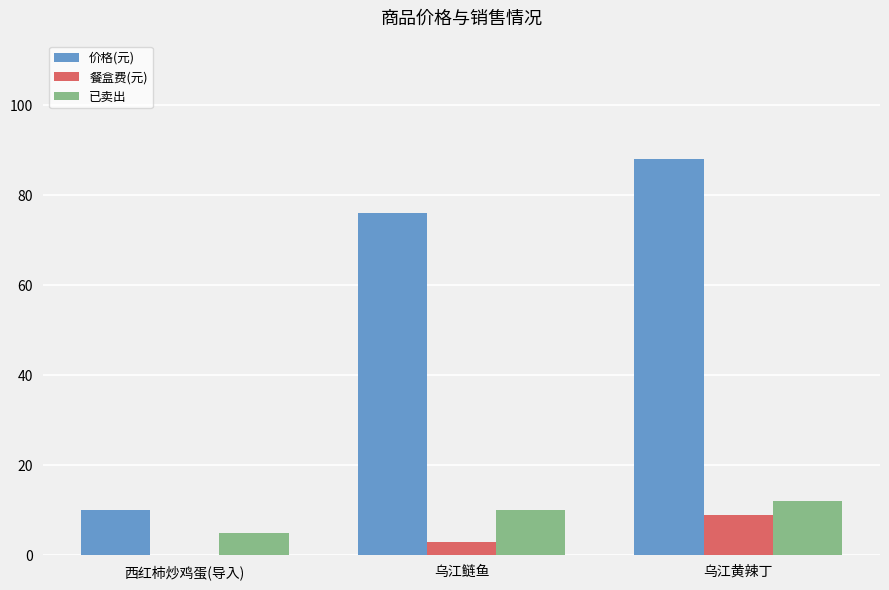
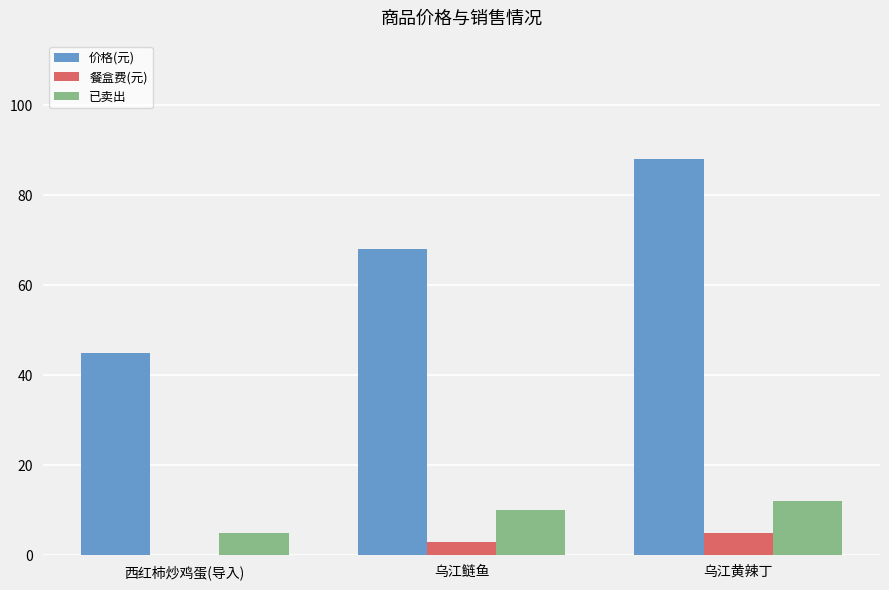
  {
    "价格(元)": {
-     "西红柿炒鸡蛋(导入)": 10,
-     "乌江鲢鱼": 76,
+     "西红柿炒鸡蛋(导入)": 45,
+     "乌江鲢鱼": 68,
      "乌江黄辣丁": 88
    },
    "餐盒费(元)": {
      "西红柿炒鸡蛋(导入)": 0,
      "乌江鲢鱼": 3,
-     "乌江黄辣丁": 9
+     "乌江黄辣丁": 5
    },
    "已卖出": {
      "西红柿炒鸡蛋(导入)": 5,
      "乌江鲢鱼": 10,
      "乌江黄辣丁": 12
    }
  }
